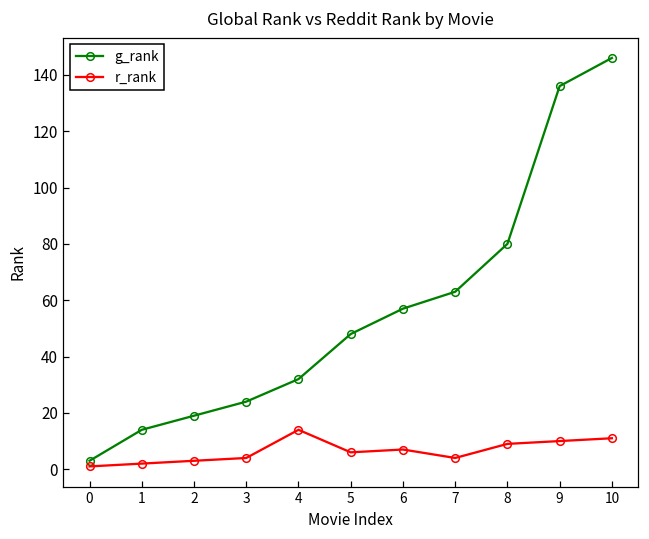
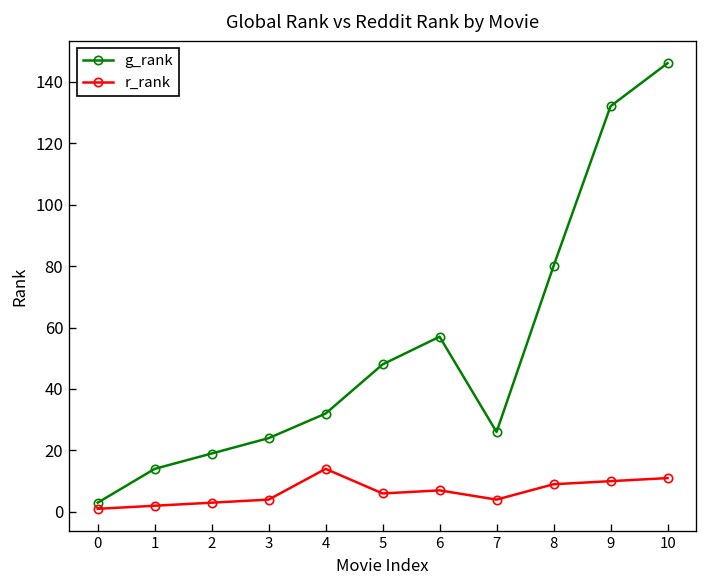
  {
    "g_rank": {
      "0": 3,
      "1": 14,
      "2": 19,
      "3": 24,
      "4": 32,
      "5": 48,
      "6": 57,
-     "7": 63,
+     "7": 26,
      "8": 80,
-     "9": 136,
+     "9": 132,
      "10": 146
    },
    "r_rank": {
      "0": 1,
      "1": 2,
      "2": 3,
      "3": 4,
      "4": 14,
      "5": 6,
      "6": 7,
      "7": 4,
      "8": 9,
      "9": 10,
      "10": 11
    }
  }
